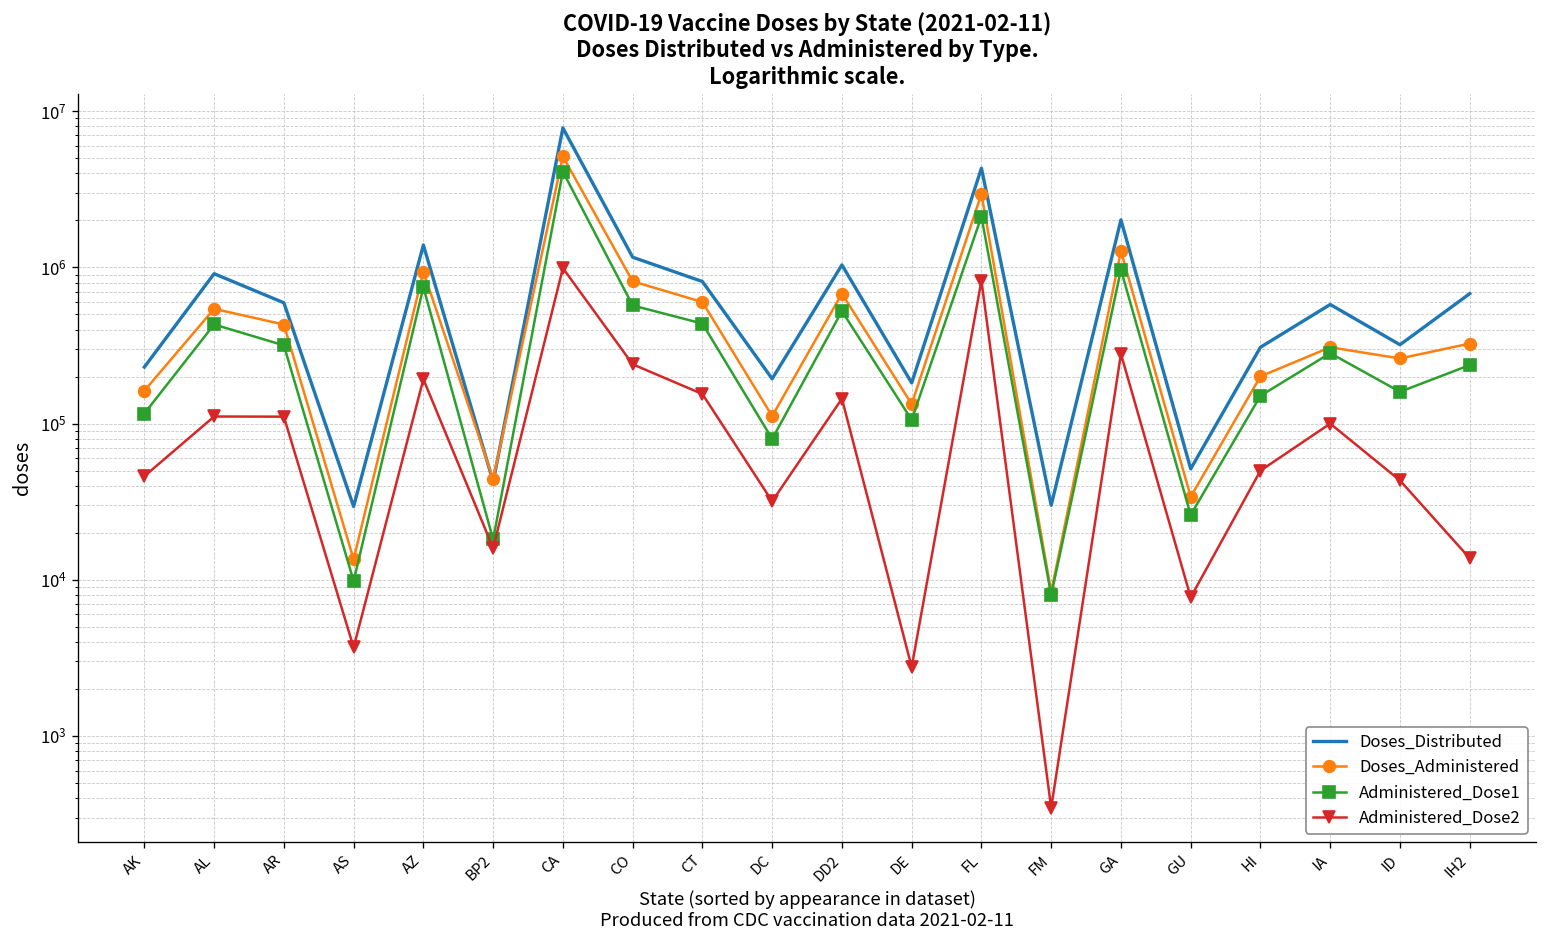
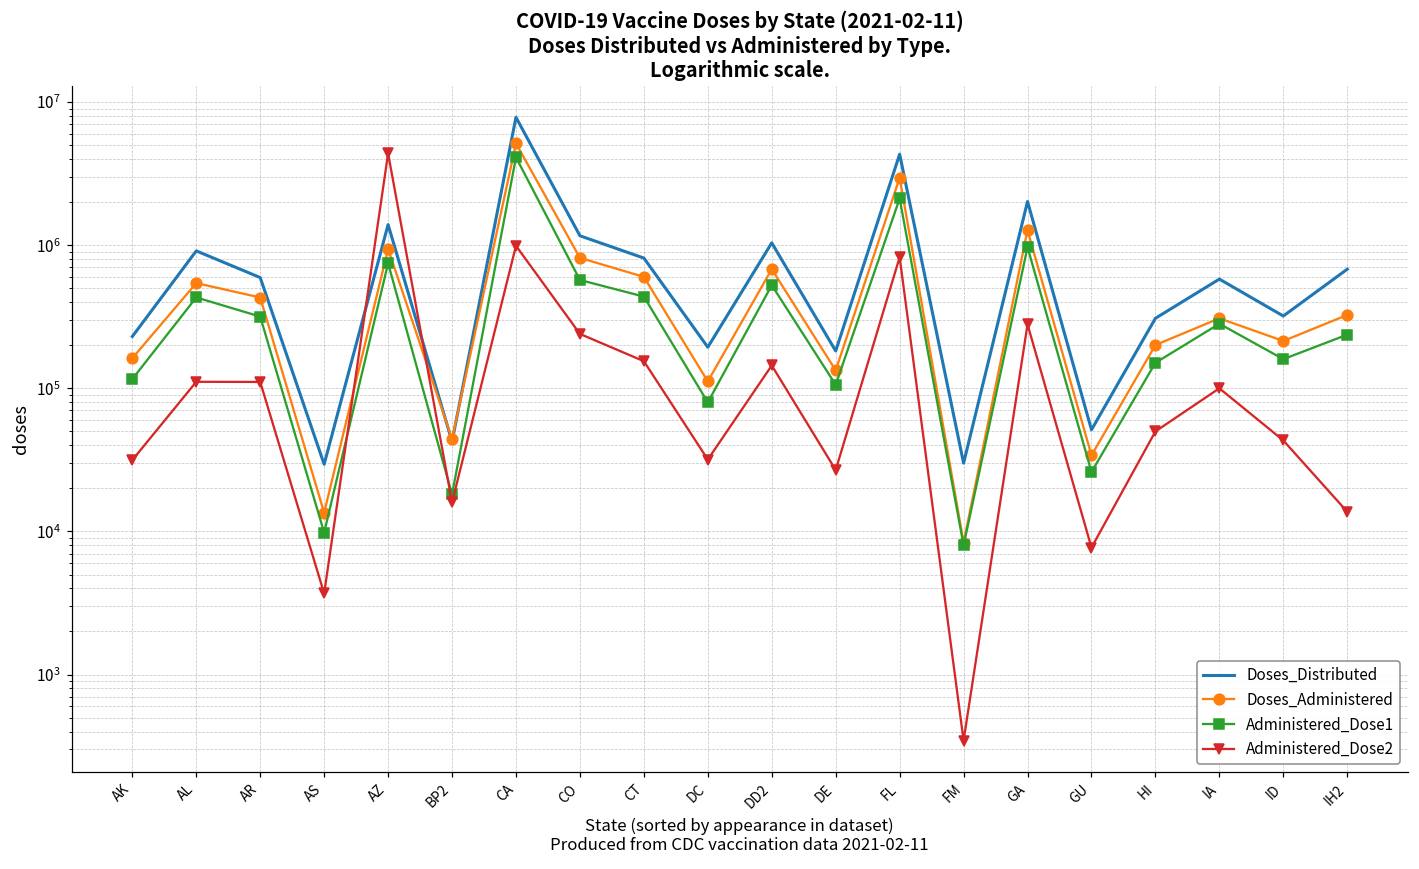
  {
    "Doses_Distributed": {
      "AK": 230000,
      "AL": 900000,
      "AR": 600000,
      "AS": 29000,
      "AZ": 1400000,
      "CA": 8000000,
      "CO": 1200000,
      "CT": 800000,
      "DC": 190000,
      "DD2": 1000000,
      "DE": 180000,
      "FL": 4300000,
      "FM": 30000,
      "GA": 2000000,
      "GU": 51000,
      "HI": 310000,
      "IA": 600000,
      "ID": 320000,
      "IH2": 700000
    },
    "Doses_Administered": {
      "AK": 160000,
      "AL": 540000,
      "AR": 430000,
      "AS": 14000,
      "AZ": 900000,
      "CA": 5100000,
      "CO": 800000,
      "CT": 600000,
      "DC": 110000,
      "DD2": 700000,
      "DE": 130000,
      "FL": 3000000,
      "FM": 8000,
      "GA": 1300000,
      "GU": 34000,
      "HI": 200000,
      "IA": 310000,
-     "ID": 260000,
+     "ID": 210000,
      "IH2": 330000
    },
    "Administered_Dose1": {
      "AK": 120000,
      "AL": 430000,
      "AR": 320000,
      "AS": 10000,
      "AZ": 700000,
      "BP2": 18000,
      "CA": 4100000,
      "CO": 600000,
      "CT": 440000,
      "DC": 80000,
      "DD2": 530000,
      "DE": 110000,
      "FL": 2100000,
      "FM": 8000,
      "GA": 1000000,
      "GU": 26000,
      "HI": 150000,
      "IA": 280000,
      "ID": 160000,
      "IH2": 240000
    },
    "Administered_Dose2": {
-     "AK": 46000,
+     "AK": 32000,
      "AL": 110000,
      "AR": 110000,
      "AS": 3700,
-     "AZ": 190000,
+     "AZ": 4400000,
      "BP2": 16000,
      "CA": 1000000,
      "CO": 240000,
      "CT": 150000,
      "DC": 32000,
      "DD2": 140000,
-     "DE": 2800,
+     "DE": 27000,
      "FL": 800000,
      "FM": 350,
      "GA": 280000,
      "GU": 8000,
      "HI": 50000,
      "IA": 100000,
      "ID": 43000,
      "IH2": 14000
    }
  }
